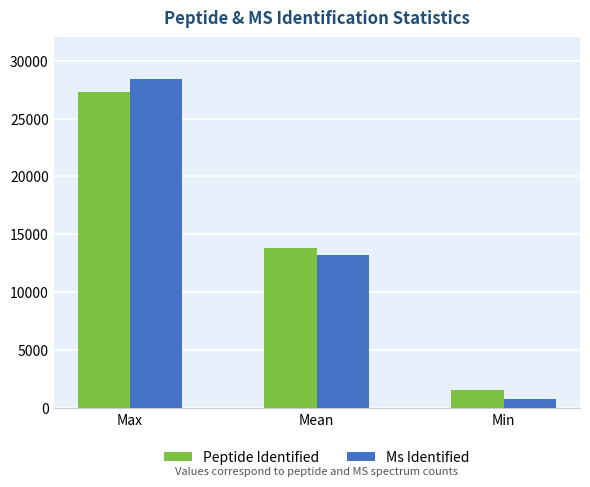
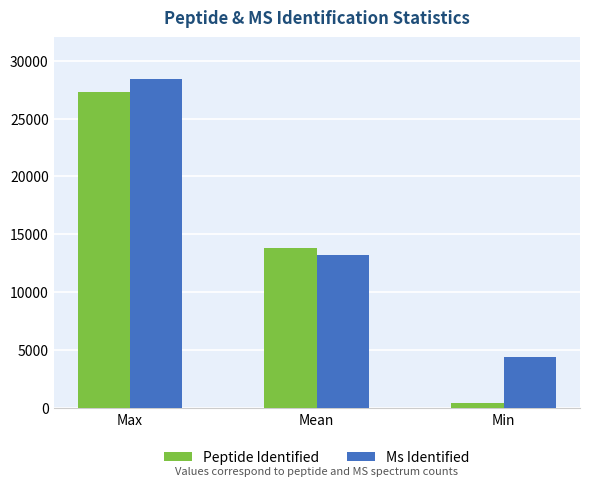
  {
    "Peptide Identified": {
      "Max": 27300,
      "Mean": 13800,
-     "Min": 1600
+     "Min": 500
    },
    "Ms Identified": {
      "Max": 28400,
      "Mean": 13200,
-     "Min": 800
+     "Min": 4400
    }
  }
